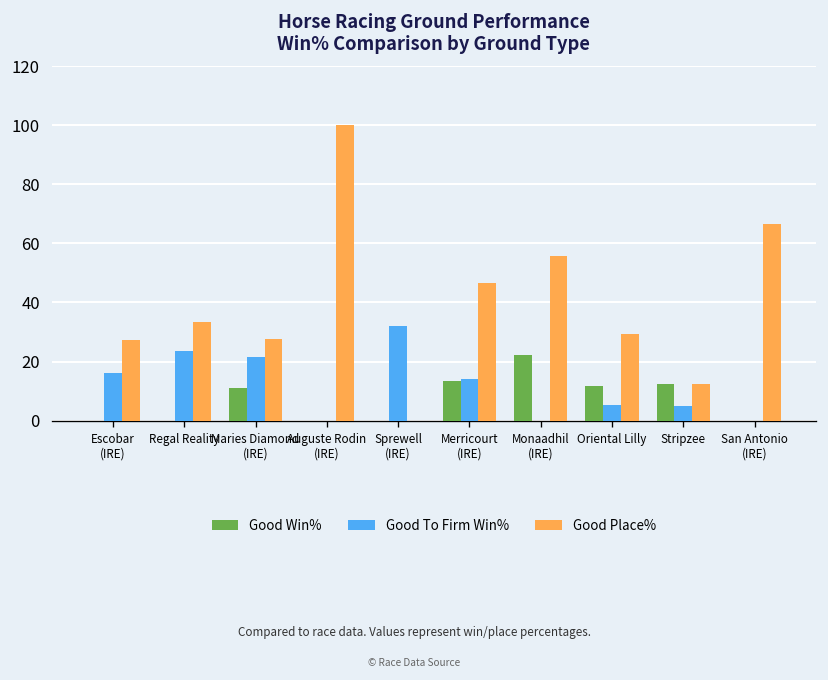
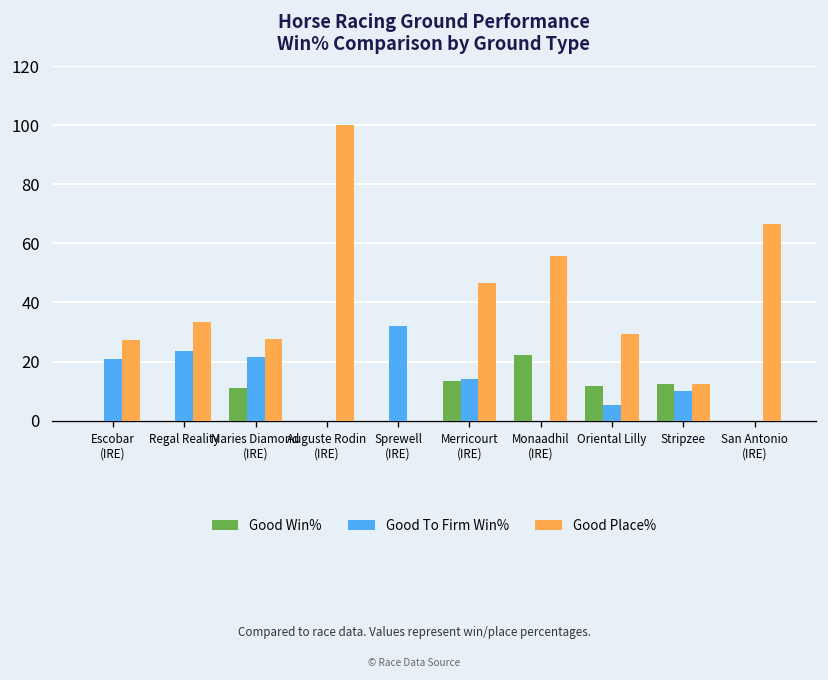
  {
    "Good To Firm Win%": {
-     "Escobar (IRE)": 16,
+     "Escobar (IRE)": 21,
      "Regal Reality": 24,
      "Maries Diamond (IRE)": 21,
      "Sprewell (IRE)": 32,
      "Merricourt (IRE)": 14,
      "Monaadhil (IRE)": 0,
      "Oriental Lilly": 5,
-     "Stripzee": 5,
+     "Stripzee": 10,
      "San Antonio (IRE)": 0
    }
  }
